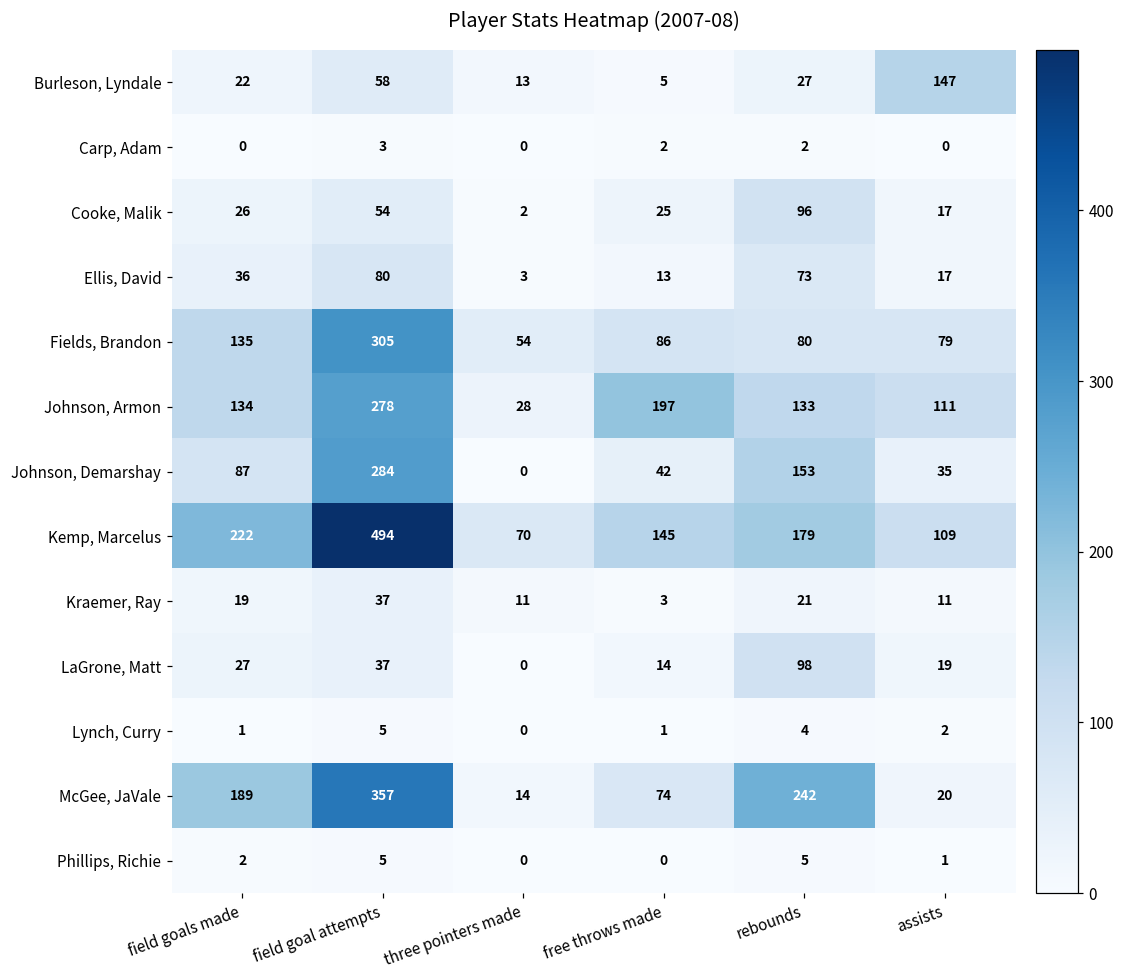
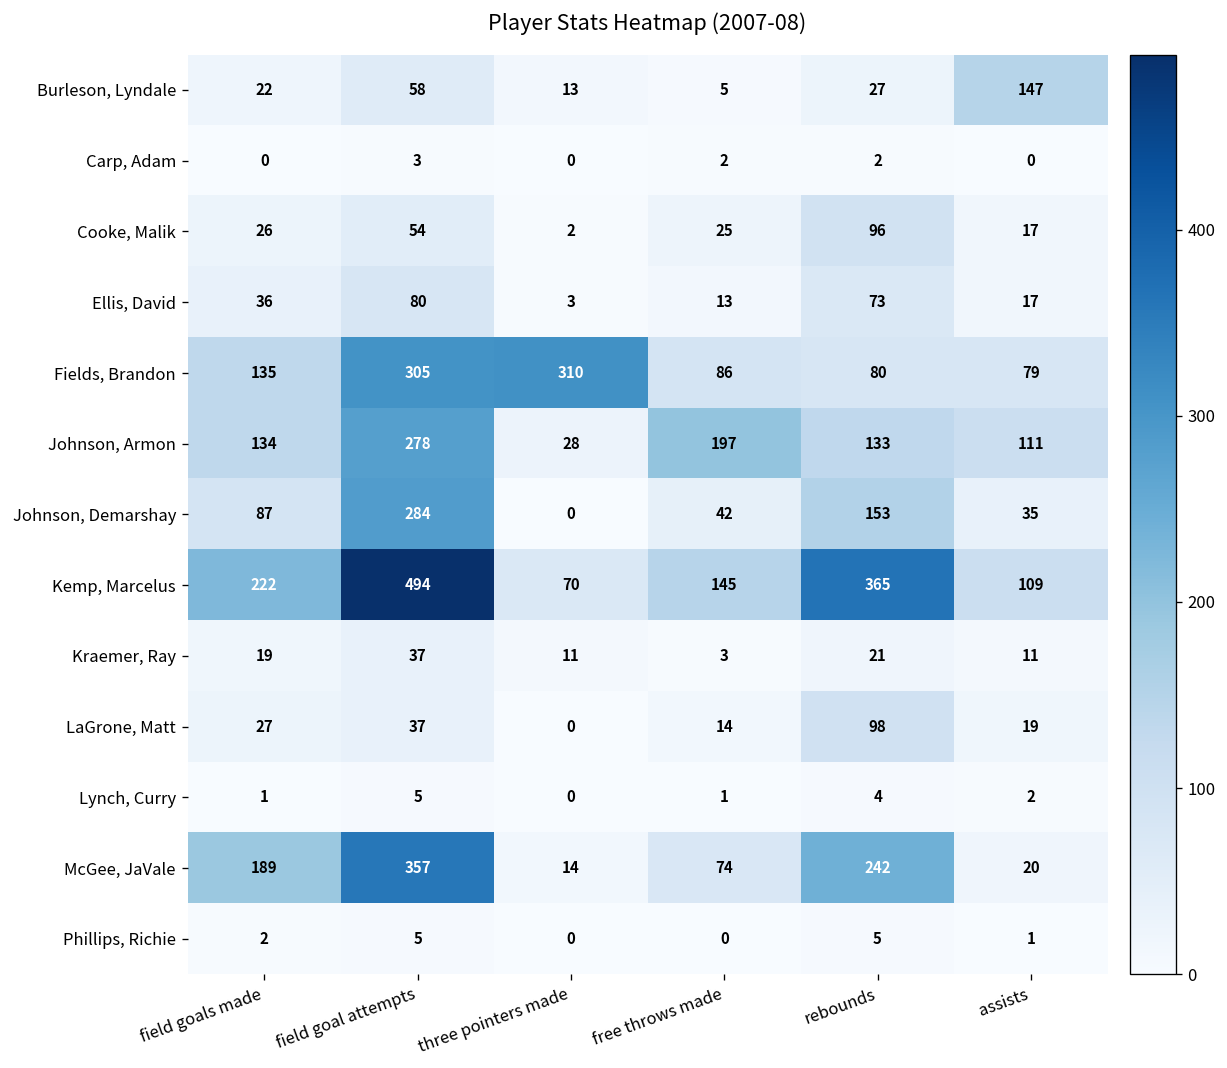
  {
    "Burleson, Lyndale": {
      "field goals made": 22,
      "field goal attempts": 58,
      "three pointers made": 13,
      "free throws made": 5,
      "rebounds": 27,
      "assists": 147
    },
    "Carp, Adam": {
      "field goals made": 0,
      "field goal attempts": 3,
      "three pointers made": 0,
      "free throws made": 2,
      "rebounds": 2,
      "assists": 0
    },
    "Cooke, Malik": {
      "field goals made": 26,
      "field goal attempts": 54,
      "three pointers made": 2,
      "free throws made": 25,
      "rebounds": 96,
      "assists": 17
    },
    "Ellis, David": {
      "field goals made": 36,
      "field goal attempts": 80,
      "three pointers made": 3,
      "free throws made": 13,
      "rebounds": 73,
      "assists": 17
    },
    "Fields, Brandon": {
      "field goals made": 135,
      "field goal attempts": 305,
-     "three pointers made": 54,
+     "three pointers made": 310,
      "free throws made": 86,
      "rebounds": 80,
      "assists": 79
    },
    "Johnson, Armon": {
      "field goals made": 134,
      "field goal attempts": 278,
      "three pointers made": 28,
      "free throws made": 197,
      "rebounds": 133,
      "assists": 111
    },
    "Johnson, Demarshay": {
      "field goals made": 87,
      "field goal attempts": 284,
      "three pointers made": 0,
      "free throws made": 42,
      "rebounds": 153,
      "assists": 35
    },
    "Kemp, Marcelus": {
      "field goals made": 222,
      "field goal attempts": 494,
      "three pointers made": 70,
      "free throws made": 145,
-     "rebounds": 179,
+     "rebounds": 365,
      "assists": 109
    },
    "Kraemer, Ray": {
      "field goals made": 19,
      "field goal attempts": 37,
      "three pointers made": 11,
      "free throws made": 3,
      "rebounds": 21,
      "assists": 11
    },
    "LaGrone, Matt": {
      "field goals made": 27,
      "field goal attempts": 37,
      "three pointers made": 0,
      "free throws made": 14,
      "rebounds": 98,
      "assists": 19
    },
    "Lynch, Curry": {
      "field goals made": 1,
      "field goal attempts": 5,
      "three pointers made": 0,
      "free throws made": 1,
      "rebounds": 4,
      "assists": 2
    },
    "McGee, JaVale": {
      "field goals made": 189,
      "field goal attempts": 357,
      "three pointers made": 14,
      "free throws made": 74,
      "rebounds": 242,
      "assists": 20
    },
    "Phillips, Richie": {
      "field goals made": 2,
      "field goal attempts": 5,
      "three pointers made": 0,
      "free throws made": 0,
      "rebounds": 5,
      "assists": 1
    }
  }
